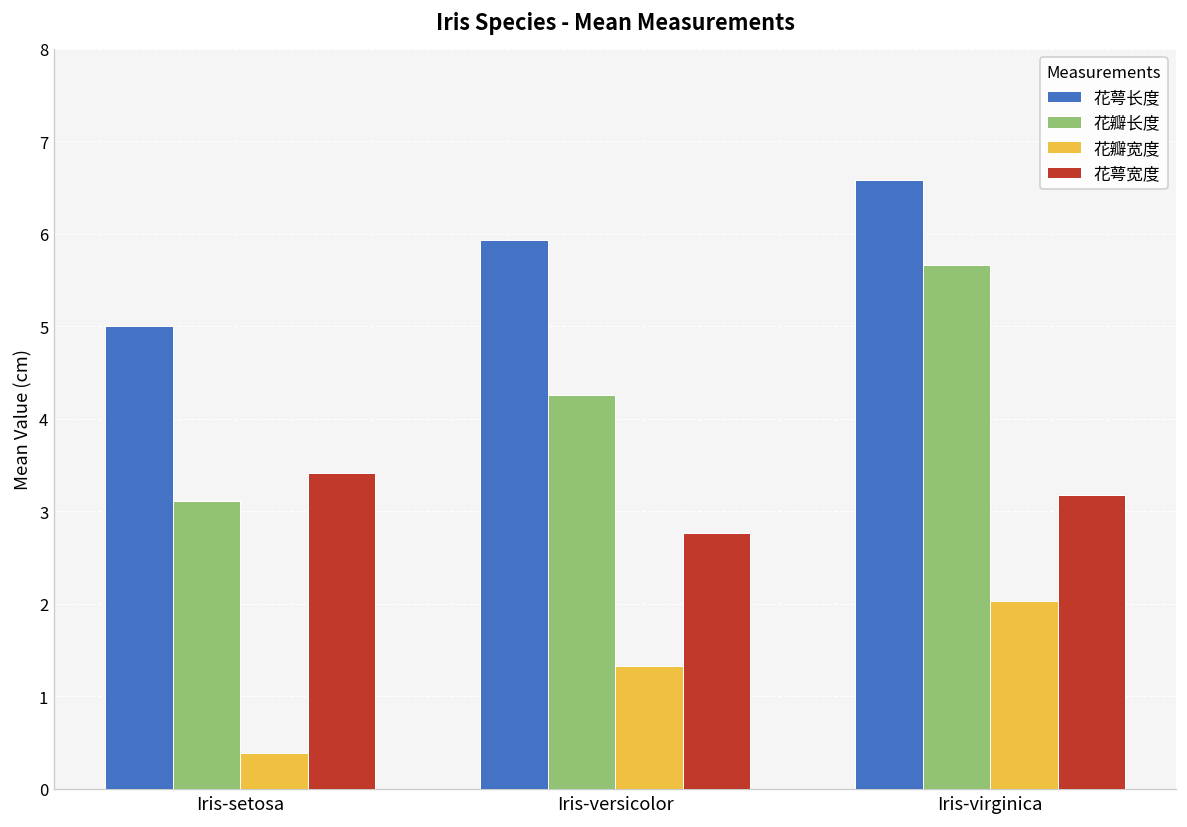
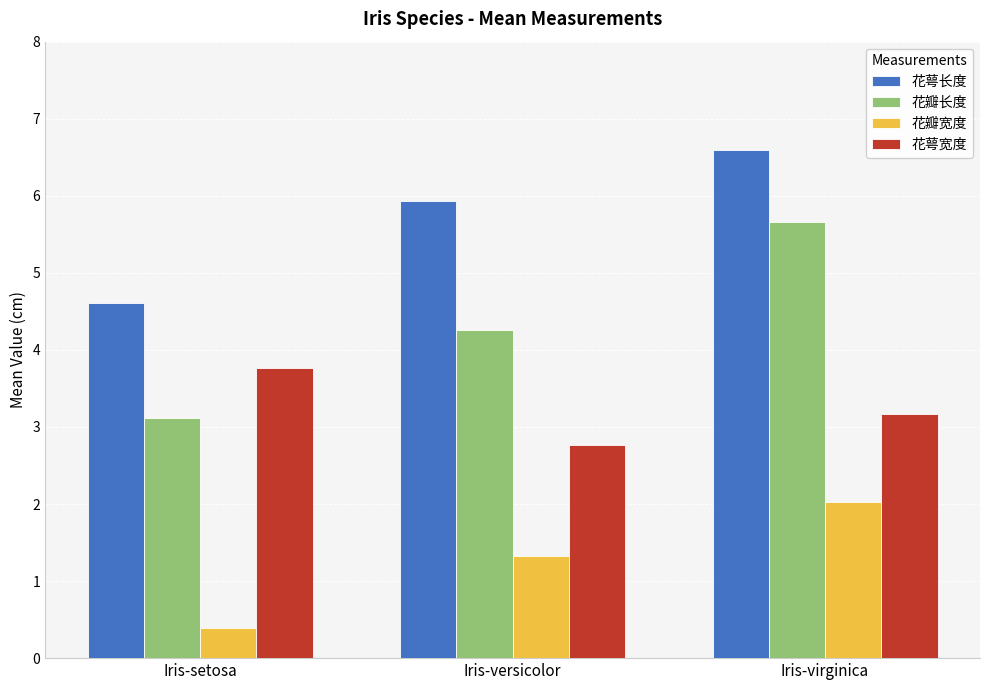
  {
    "花萼长度": {
-     "Iris-setosa": 5.0,
+     "Iris-setosa": 4.6,
      "Iris-versicolor": 5.9,
      "Iris-virginica": 6.6
    },
    "花瓣长度": {
      "Iris-setosa": 3.1,
      "Iris-versicolor": 4.3,
      "Iris-virginica": 5.7
    },
    "花瓣宽度": {
      "Iris-setosa": 0.4,
      "Iris-versicolor": 1.3,
      "Iris-virginica": 2.0
    },
    "花萼宽度": {
-     "Iris-setosa": 3.4,
+     "Iris-setosa": 3.8,
      "Iris-versicolor": 2.8,
      "Iris-virginica": 3.2
    }
  }
